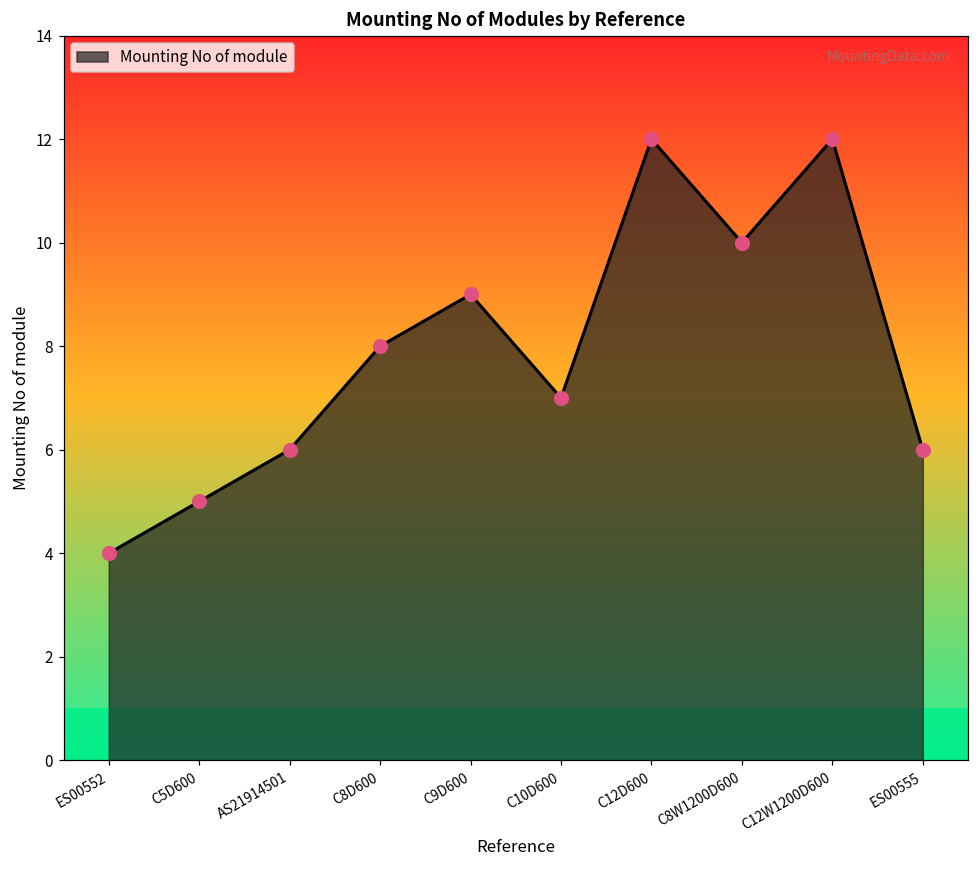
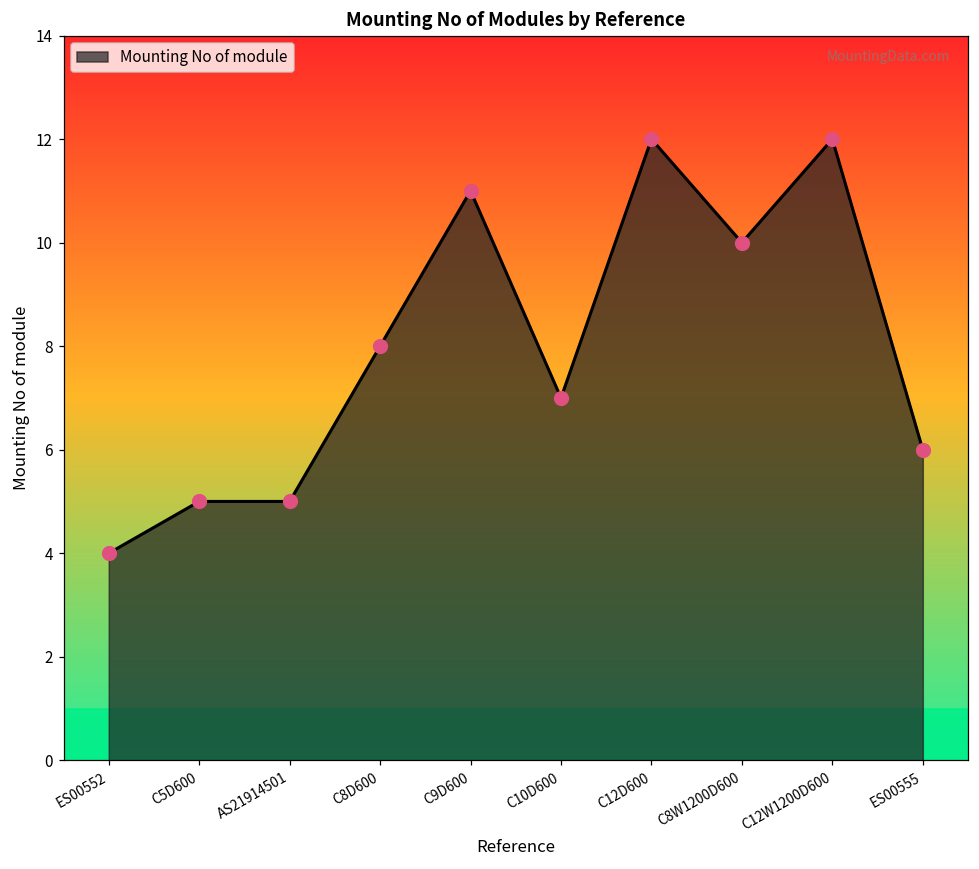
  {
    "ES00552": 4,
    "C5D600": 5,
-   "AS21914501": 6,
+   "AS21914501": 5,
    "C8D600": 8,
-   "C9D600": 9,
+   "C9D600": 11,
    "C10D600": 7,
    "C12D600": 12,
    "C8W1200D600": 10,
    "C12W1200D600": 12,
    "ES00555": 6
  }
